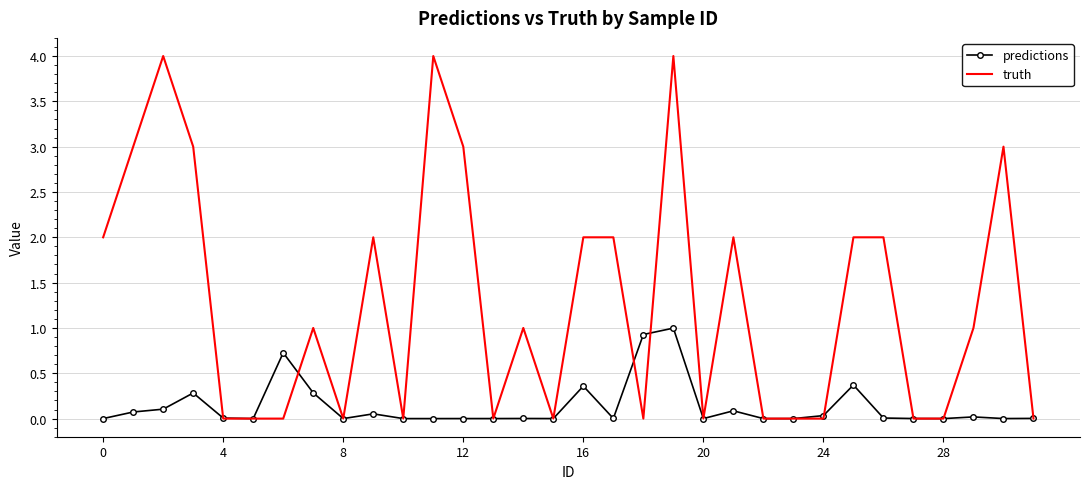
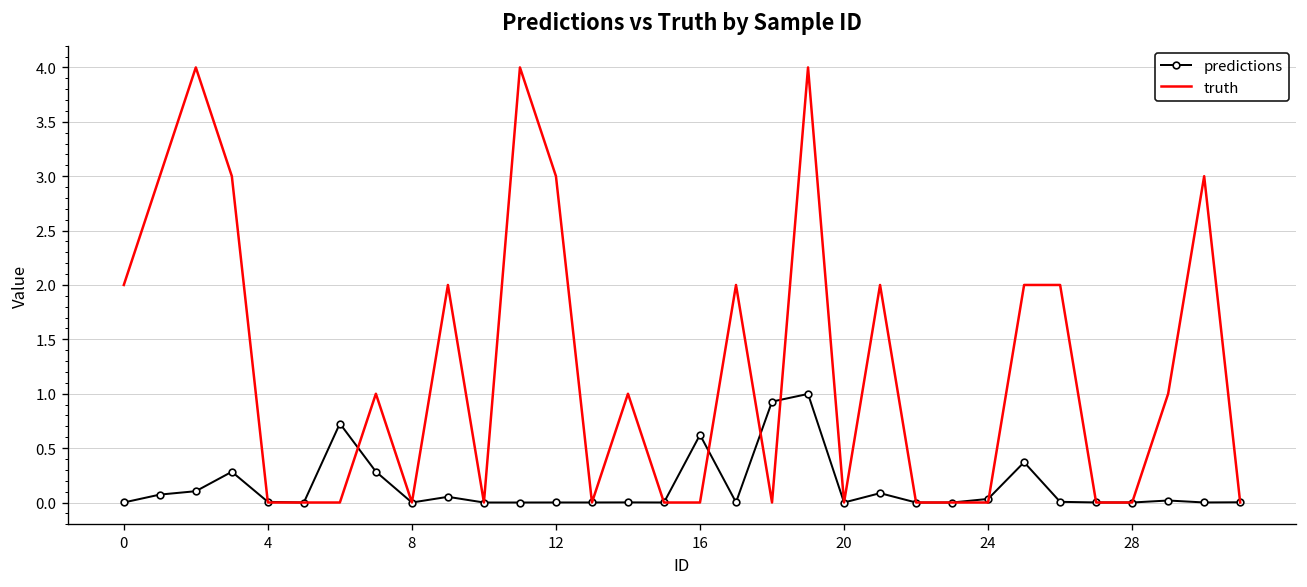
  {
    "predictions": {
      "0": 0.0,
      "12": 0.0,
-     "16": 0.4,
+     "16": 0.6,
      "24": 0.0
    },
    "truth": {
      "0": 2,
      "12": 3,
-     "16": 2,
+     "16": 0,
      "24": 0
    }
  }
